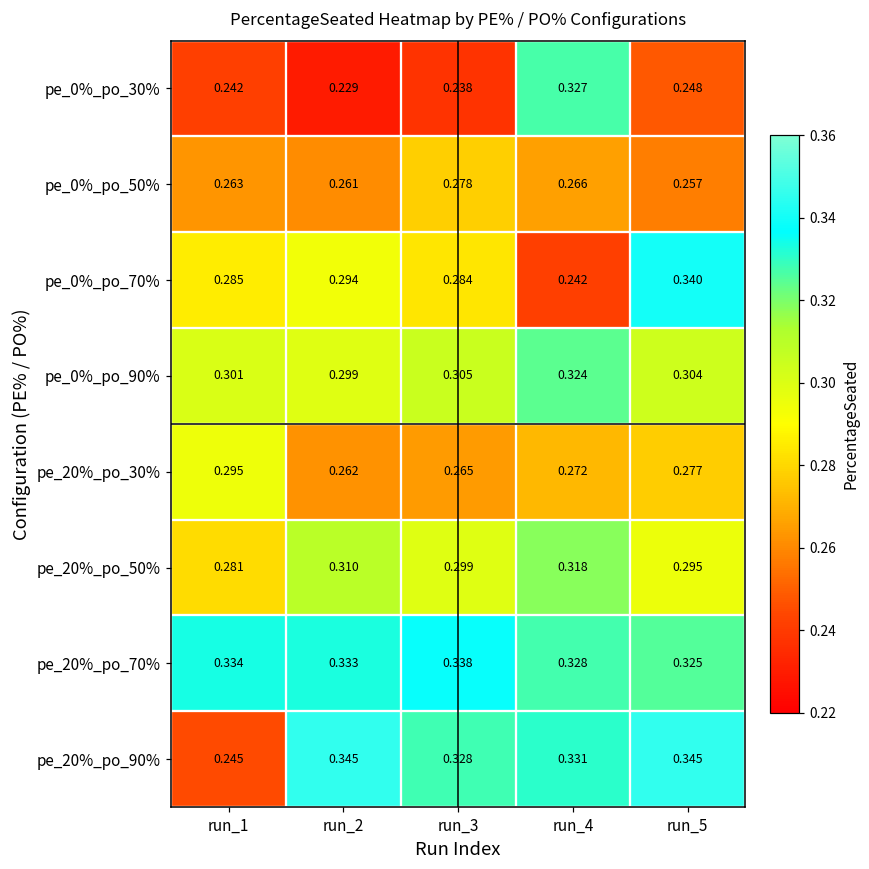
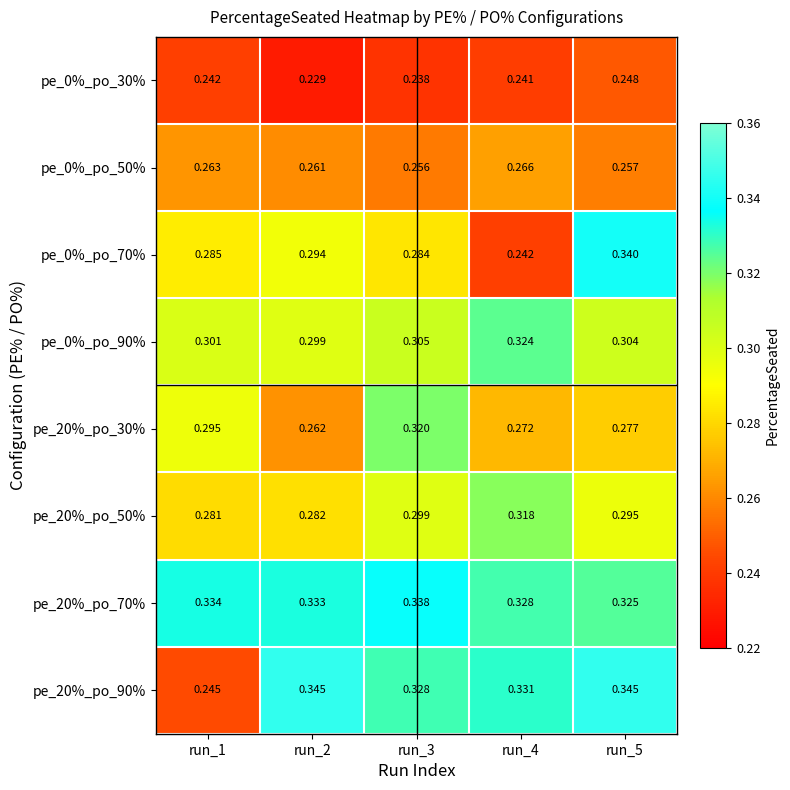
  {
    "pe_0%_po_30%": {
      "run_1": 0.242,
      "run_2": 0.229,
      "run_3": 0.238,
-     "run_4": 0.327,
+     "run_4": 0.241,
      "run_5": 0.248
    },
    "pe_0%_po_50%": {
      "run_1": 0.263,
      "run_2": 0.261,
-     "run_3": 0.278,
+     "run_3": 0.256,
      "run_4": 0.266,
      "run_5": 0.257
    },
    "pe_0%_po_70%": {
      "run_1": 0.285,
      "run_2": 0.294,
      "run_3": 0.284,
      "run_4": 0.242,
      "run_5": 0.340
    },
    "pe_0%_po_90%": {
      "run_1": 0.301,
      "run_2": 0.299,
      "run_3": 0.305,
      "run_4": 0.324,
      "run_5": 0.304
    },
    "pe_20%_po_30%": {
      "run_1": 0.295,
      "run_2": 0.262,
-     "run_3": 0.265,
+     "run_3": 0.320,
      "run_4": 0.272,
      "run_5": 0.277
    },
    "pe_20%_po_50%": {
      "run_1": 0.281,
-     "run_2": 0.310,
+     "run_2": 0.282,
      "run_3": 0.299,
      "run_4": 0.318,
      "run_5": 0.295
    },
    "pe_20%_po_70%": {
      "run_1": 0.334,
      "run_2": 0.333,
      "run_3": 0.338,
      "run_4": 0.328,
      "run_5": 0.325
    },
    "pe_20%_po_90%": {
      "run_1": 0.245,
      "run_2": 0.345,
      "run_3": 0.328,
      "run_4": 0.331,
      "run_5": 0.345
    }
  }
